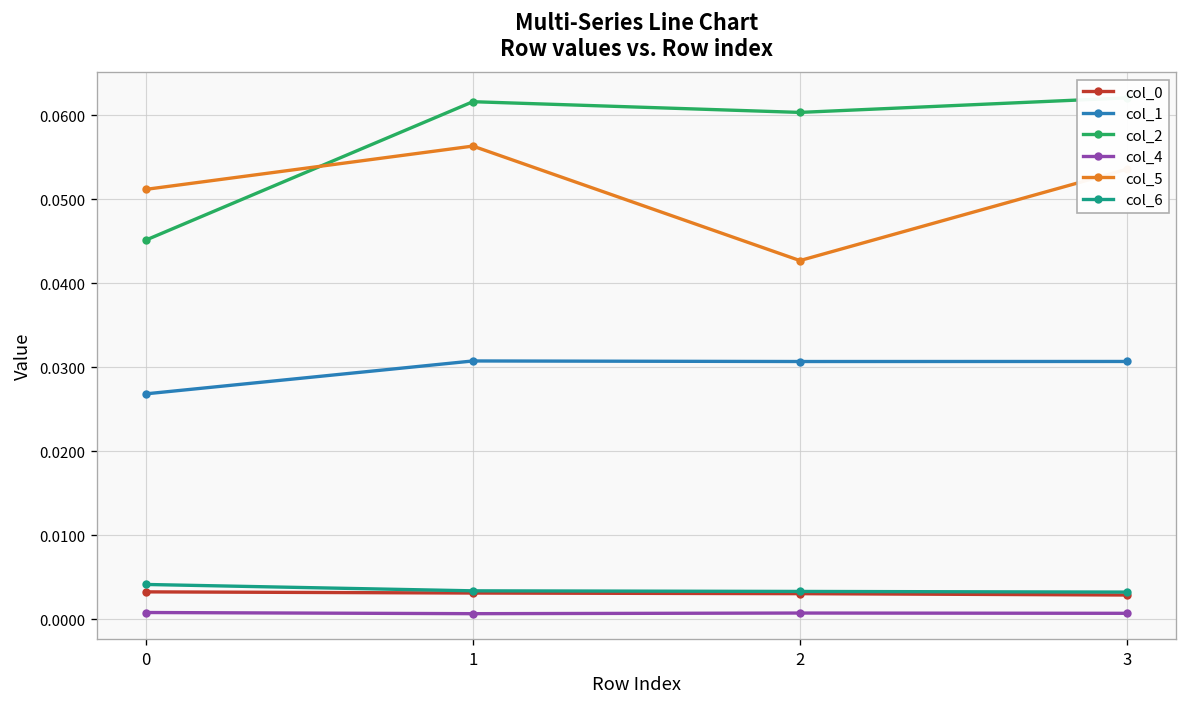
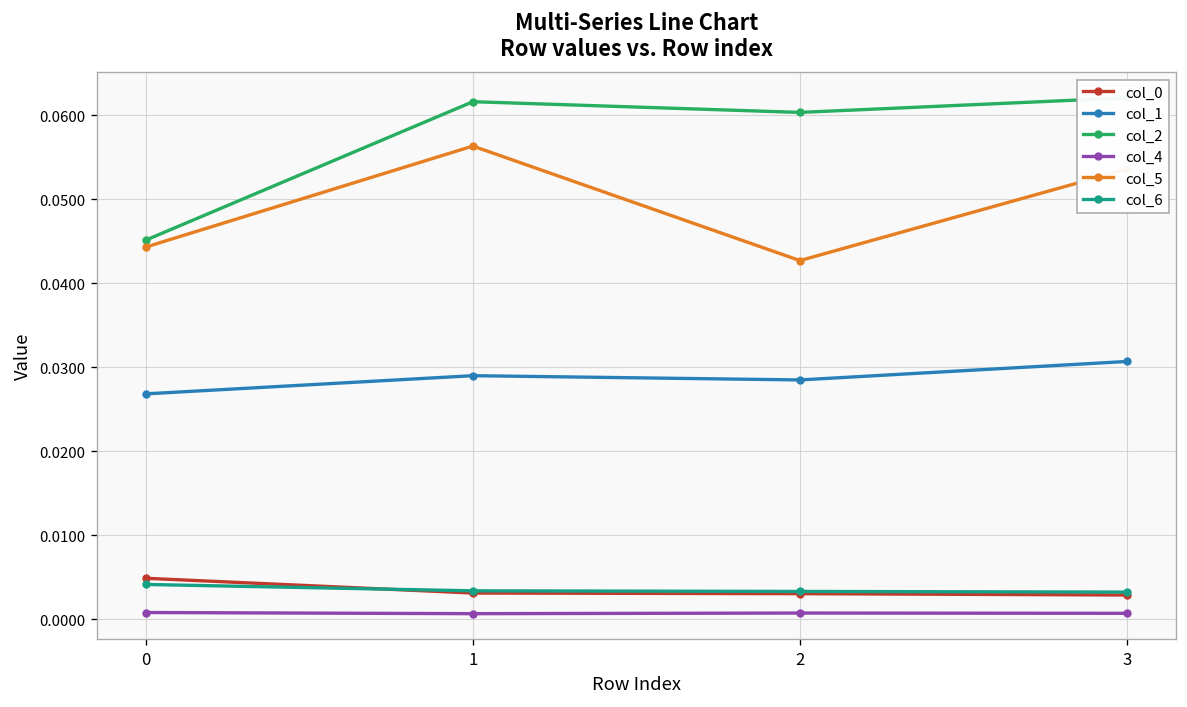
  {
    "col_0": {
-     "0": 0.003
+     "0": 0.005
    },
    "col_1": {
      "0": 0.027,
-     "1": 0.031,
-     "2": 0.031,
+     "1": 0.029,
+     "2": 0.028,
      "3": 0.031
    },
    "col_4": {
      "0": 0.001,
      "1": 0.001,
      "2": 0.001,
      "3": 0.001
    },
    "col_5": {
-     "0": 0.051,
+     "0": 0.044,
      "1": 0.056,
      "2": 0.043
    }
  }
